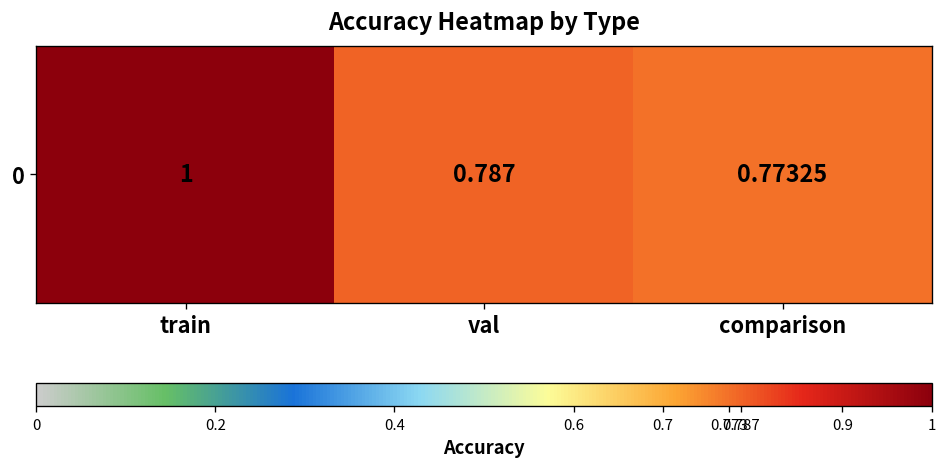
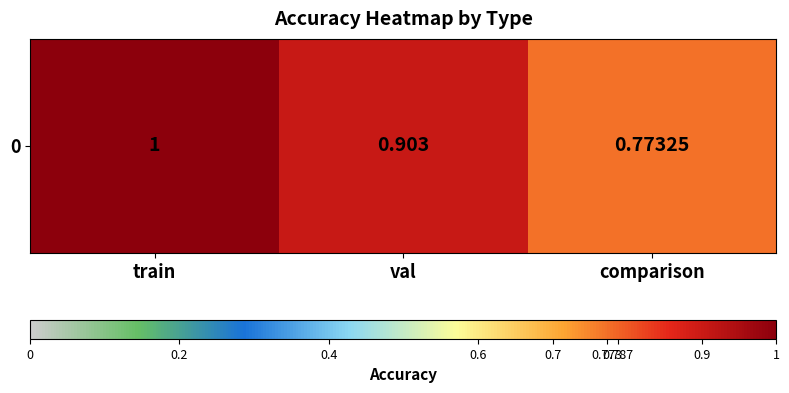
  {
    "0": {
      "train": 1,
-     "val": 0.787,
+     "val": 0.903,
      "comparison": 0.77325
    }
  }
